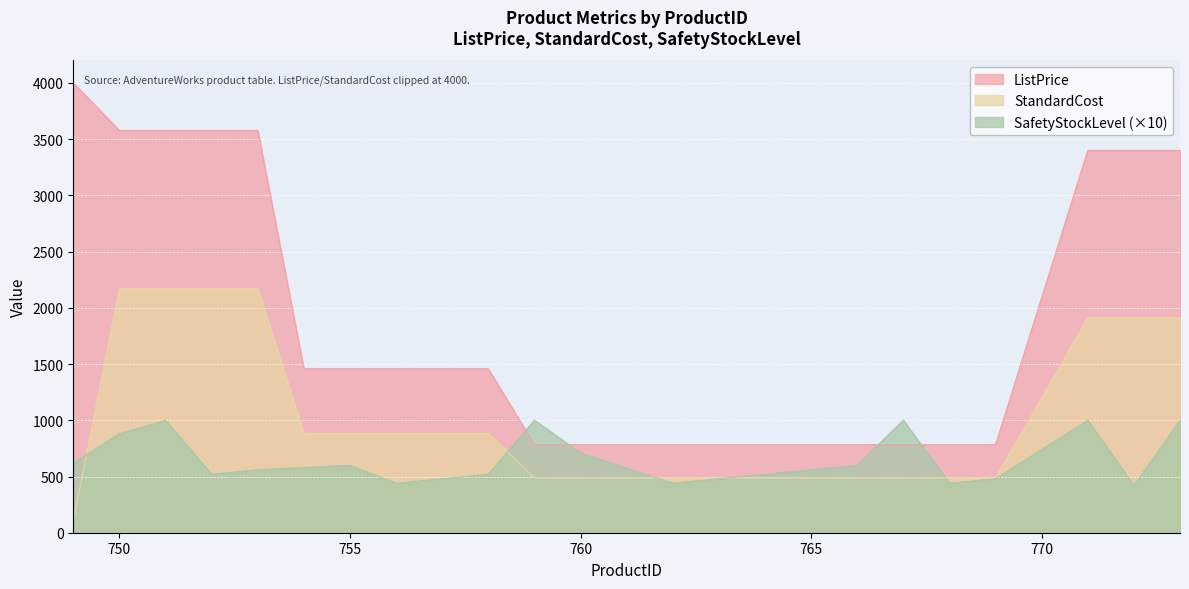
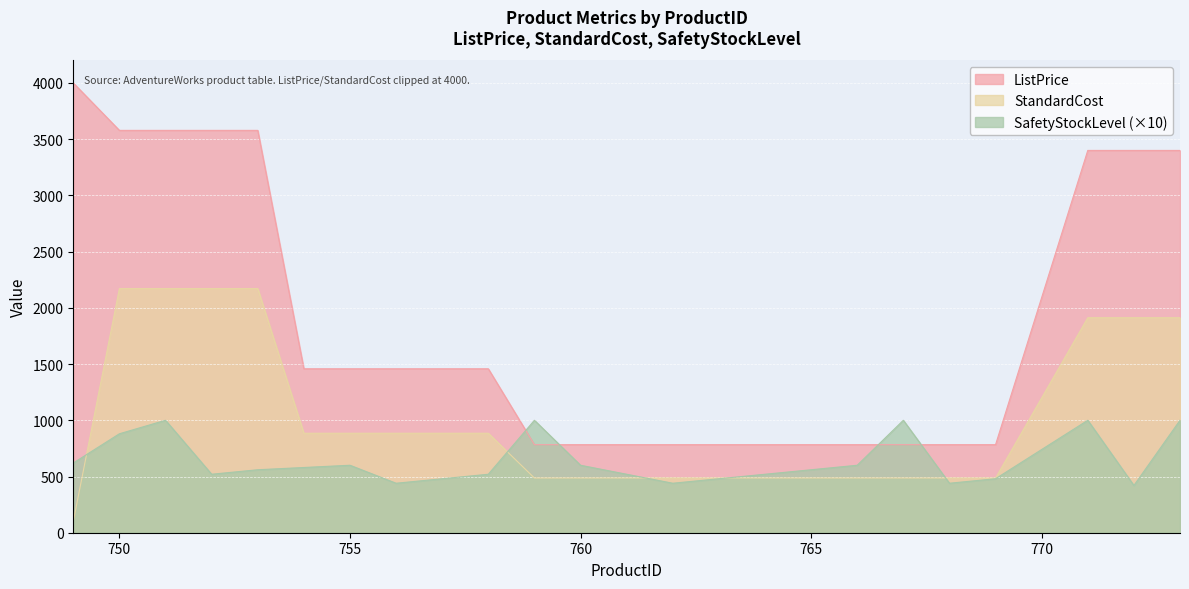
  {
    "SafetyStockLevel (×10)": {
      "750": 880,
      "755": 600,
-     "760": 710
+     "760": 600
    }
  }
